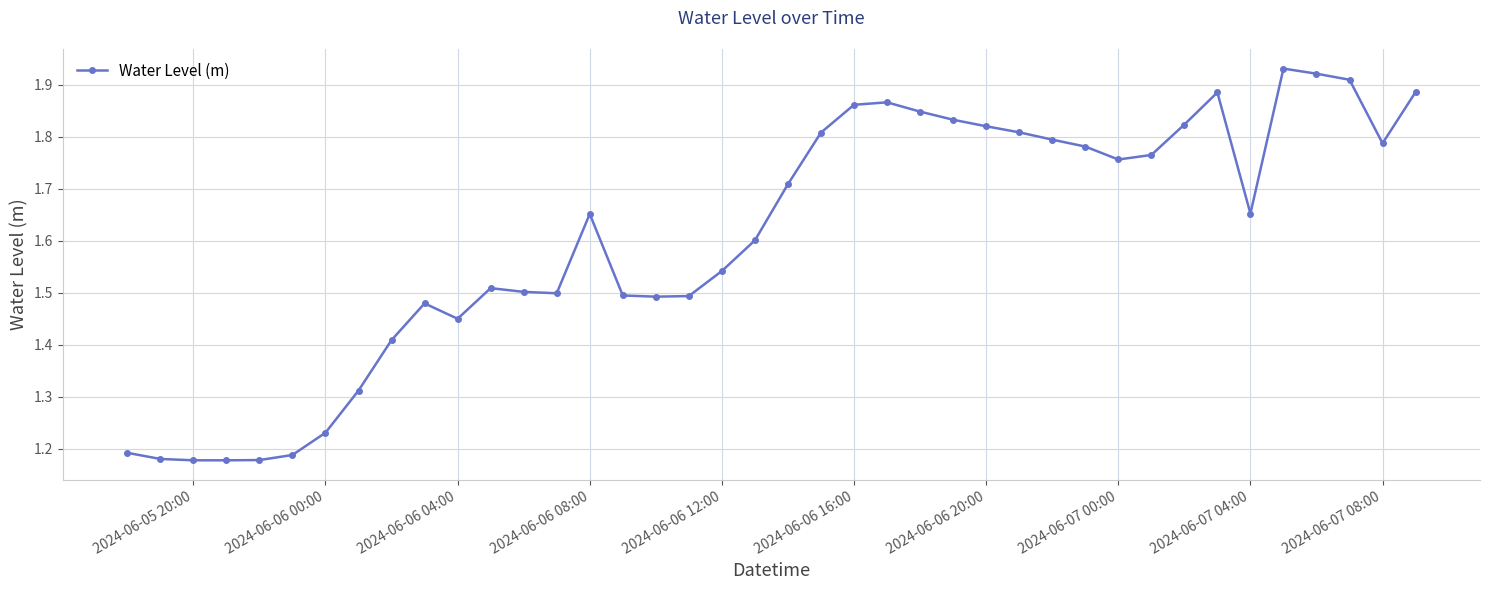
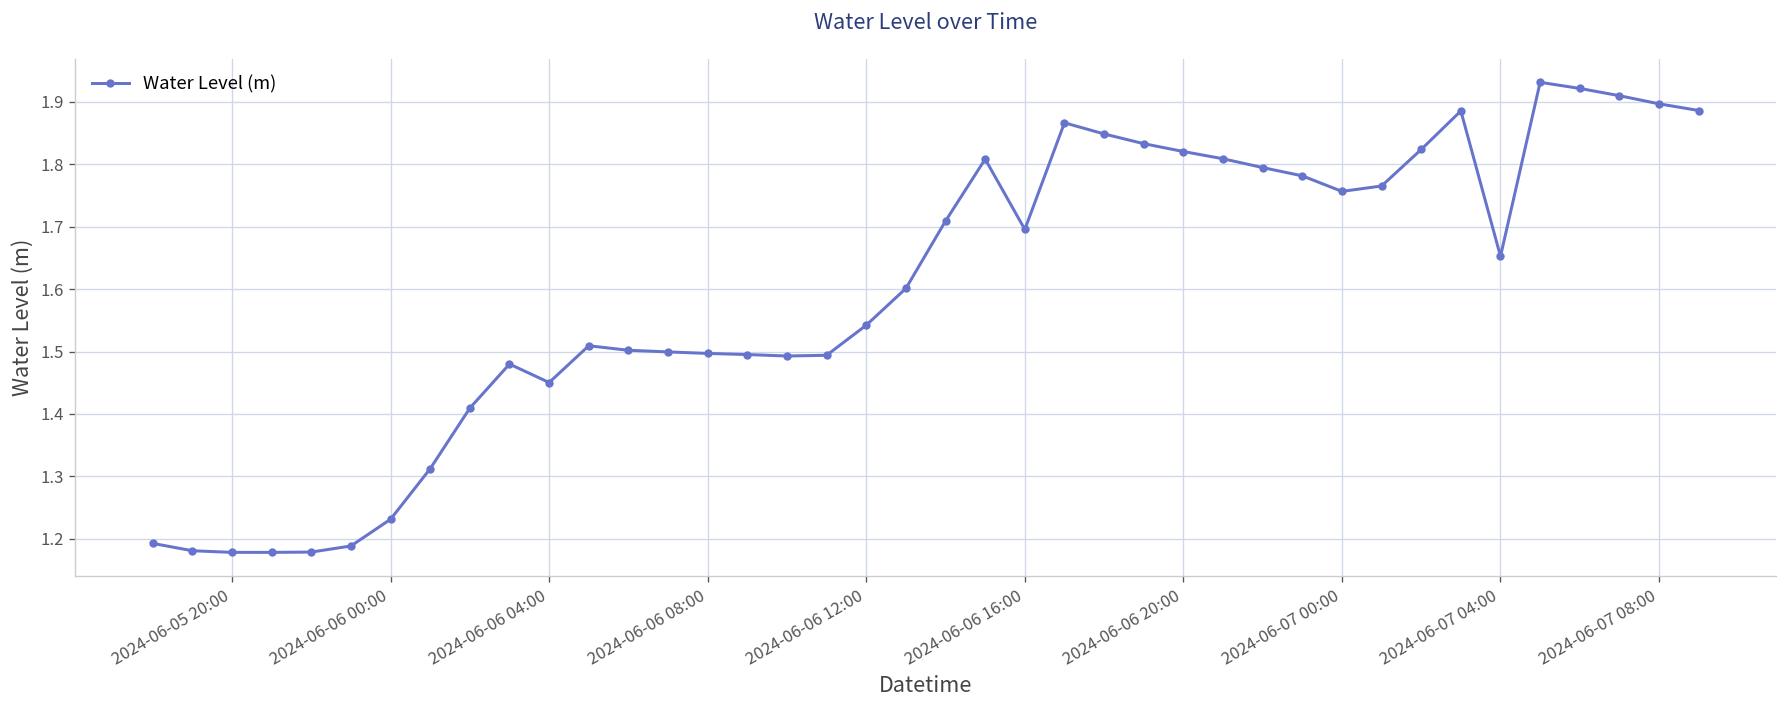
  {
    "2024-06-05 20:00": 1.18,
    "2024-06-06 00:00": 1.23,
    "2024-06-06 04:00": 1.45,
-   "2024-06-06 08:00": 1.65,
+   "2024-06-06 08:00": 1.50,
    "2024-06-06 12:00": 1.54,
-   "2024-06-06 16:00": 1.86,
+   "2024-06-06 16:00": 1.70,
    "2024-06-06 20:00": 1.82,
    "2024-06-07 00:00": 1.76,
    "2024-06-07 04:00": 1.65,
-   "2024-06-07 08:00": 1.79
+   "2024-06-07 08:00": 1.90
  }
